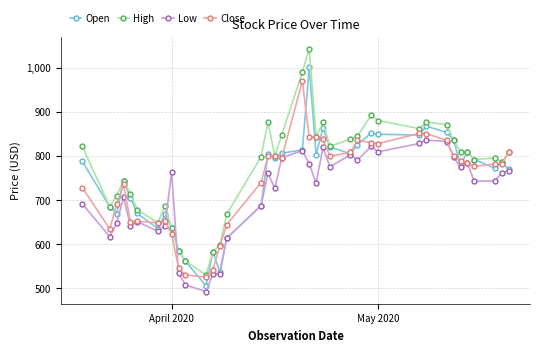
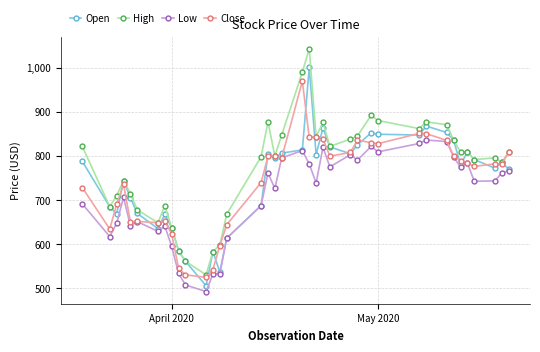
  {
    "Open": {
      "May 2020": 850
    },
    "High": {
      "May 2020": 880
    },
    "Low": {
-     "April 2020": 760,
+     "April 2020": 590,
      "May 2020": 810
    },
    "Close": {
      "April 2020": 620,
      "May 2020": 830
    }
  }
